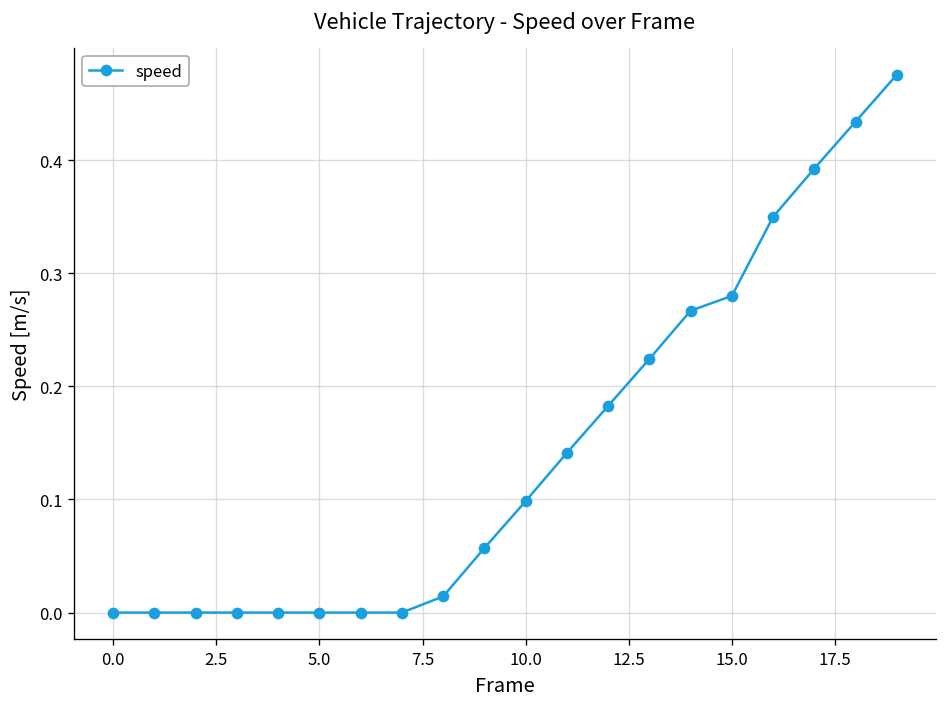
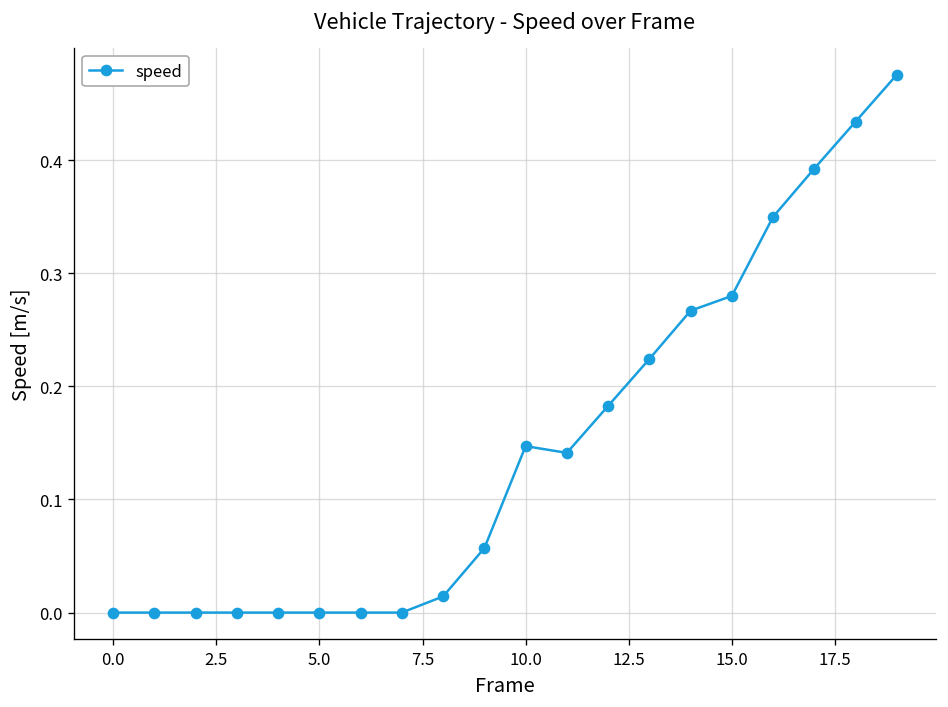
  {
    "0.0": 0.00,
    "5.0": 0.00,
-   "10.0": 0.10,
+   "10.0": 0.15,
    "15.0": 0.28
  }
